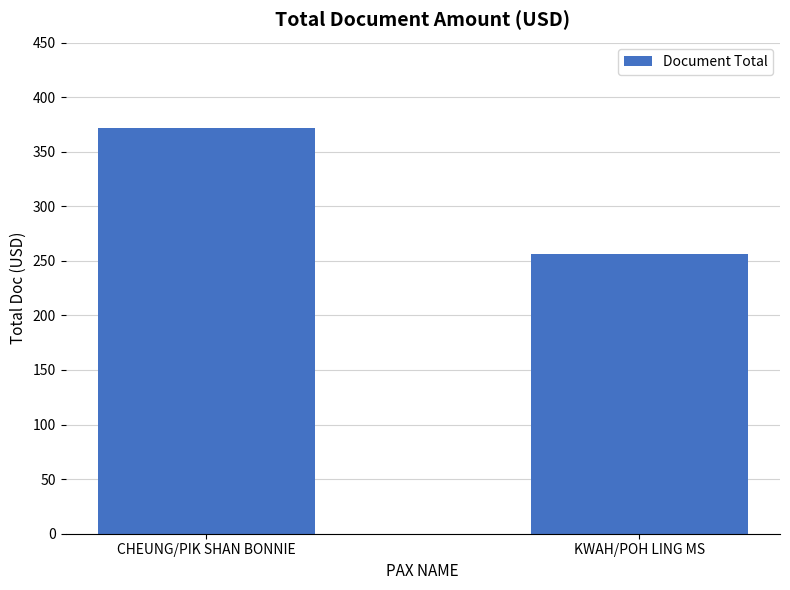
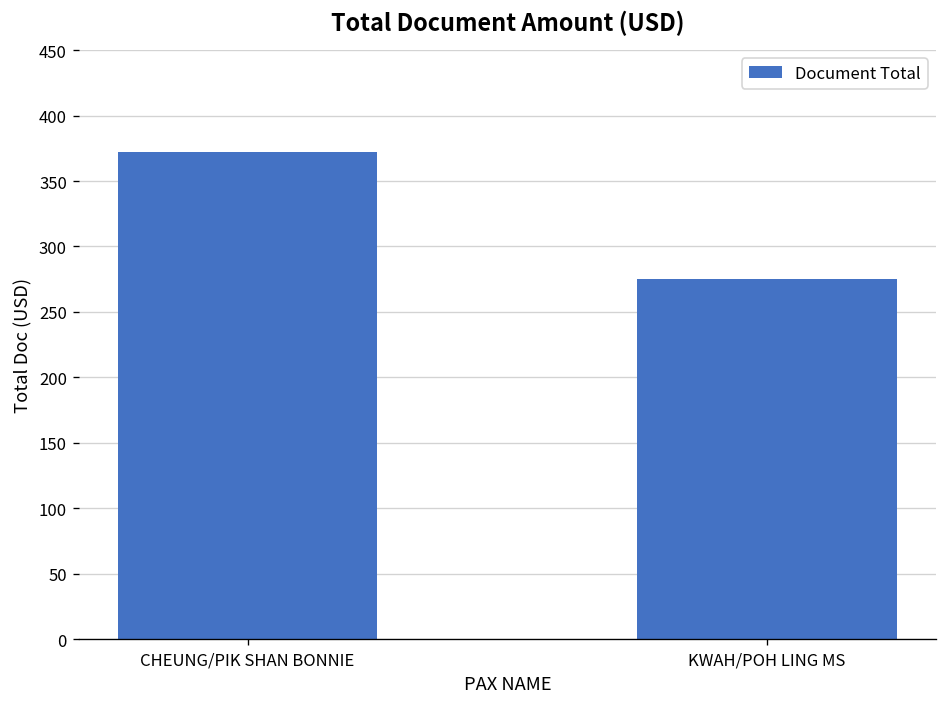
  {
    "CHEUNG/PIK SHAN BONNIE": 372,
-   "KWAH/POH LING MS": 256
+   "KWAH/POH LING MS": 275
  }
